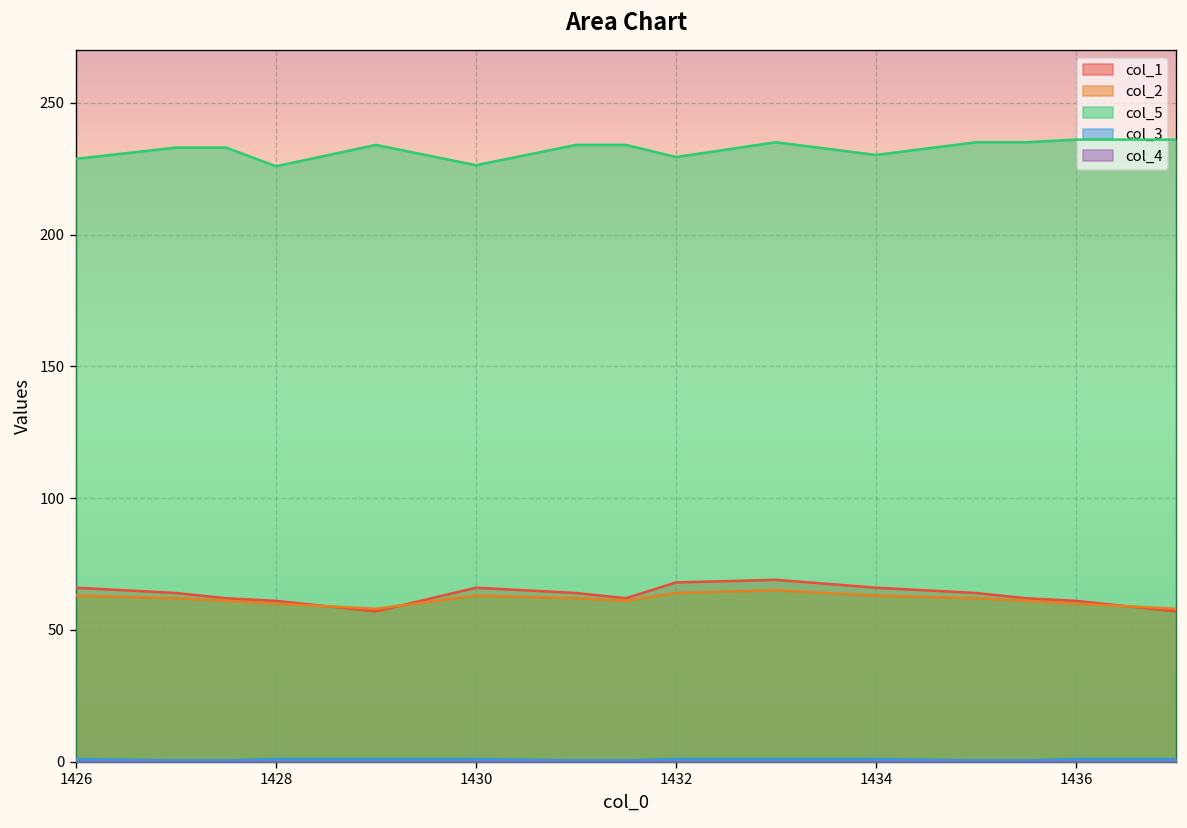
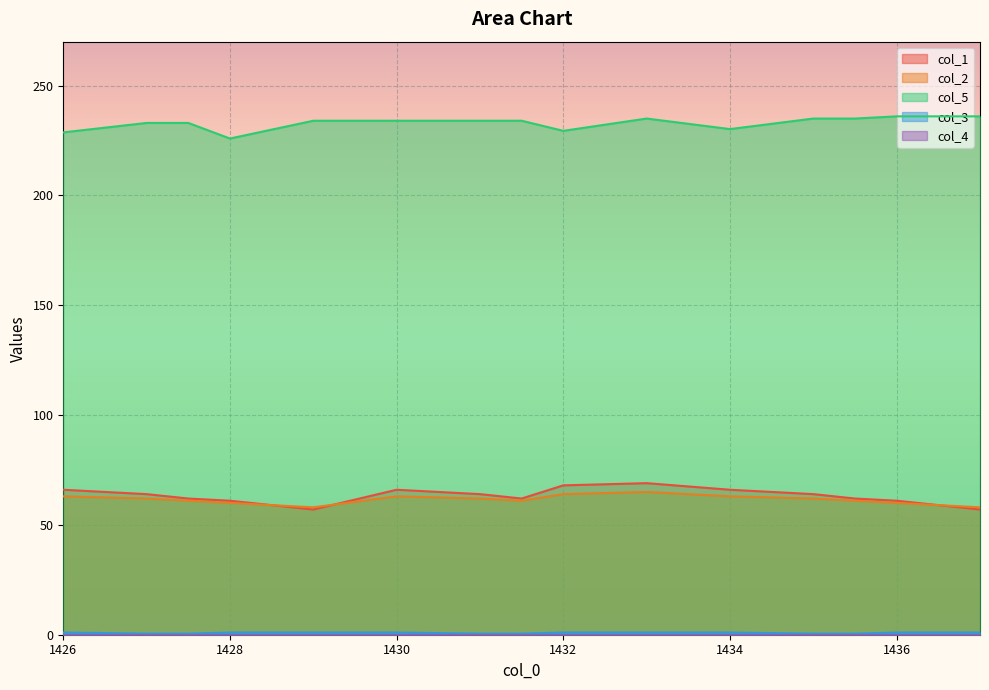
  {
    "col_5": {
      "1426": 229,
      "1428": 226,
-     "1430": 226,
+     "1430": 234,
      "1432": 229,
      "1434": 230,
      "1436": 236
    }
  }
